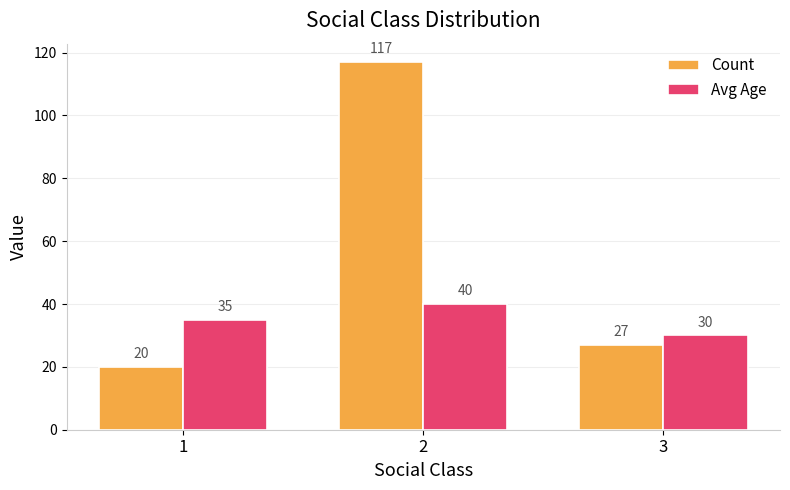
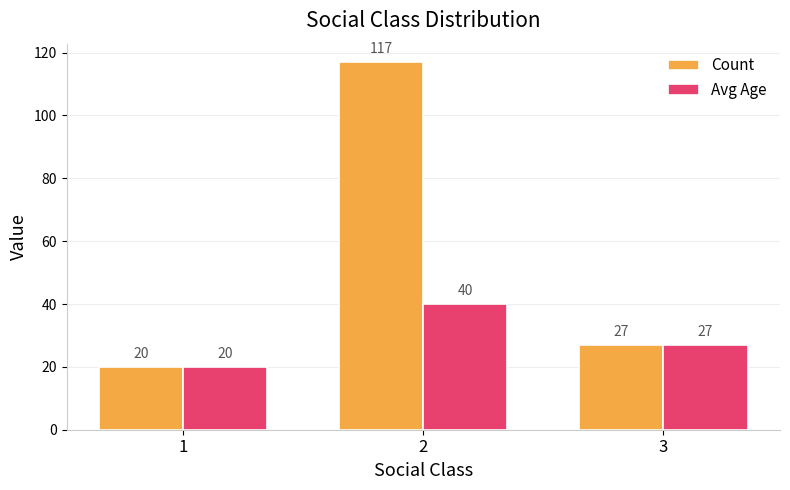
  {
    "Count": {
      "1": 20,
      "2": 117,
      "3": 27
    },
    "Avg Age": {
-     "1": 35,
+     "1": 20,
      "2": 40,
-     "3": 30
+     "3": 27
    }
  }
